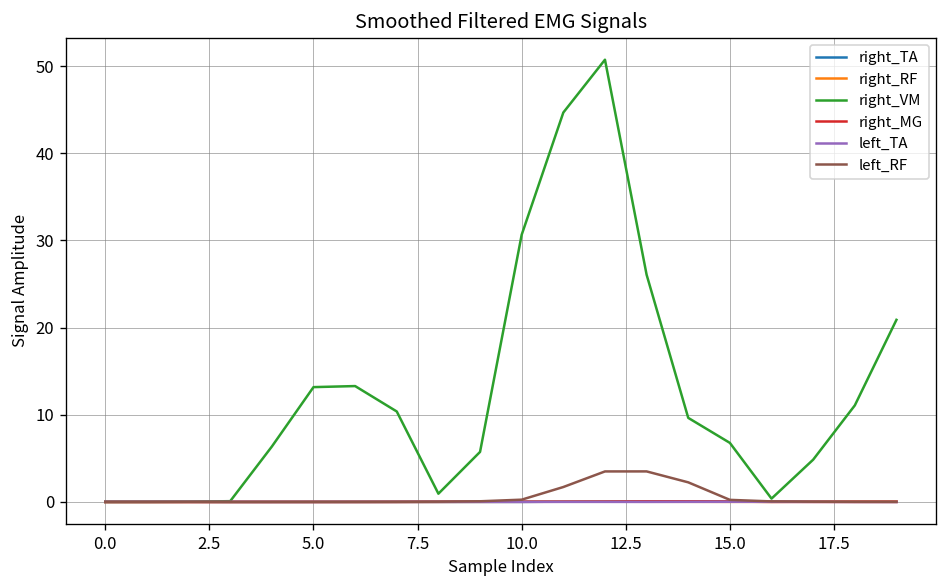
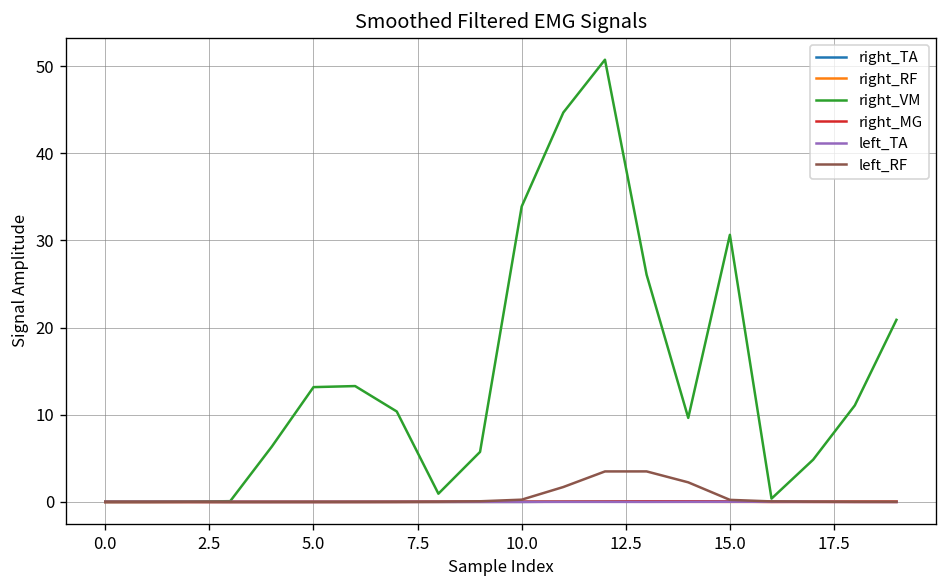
  {
    "right_VM": {
      "5.0": 13,
-     "10.0": 31,
-     "15.0": 7
+     "10.0": 34,
+     "15.0": 31
    }
  }
